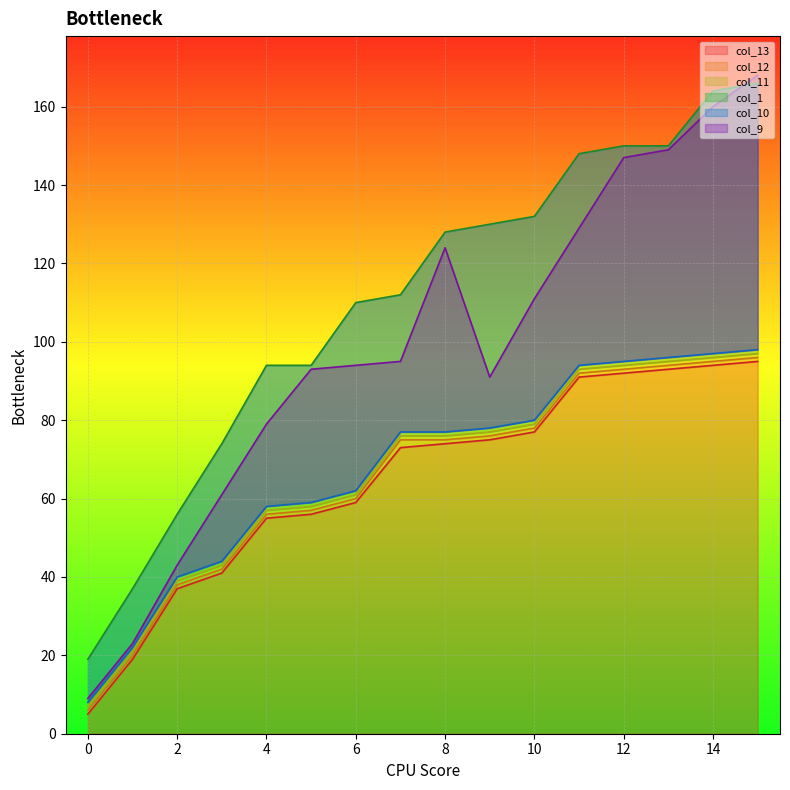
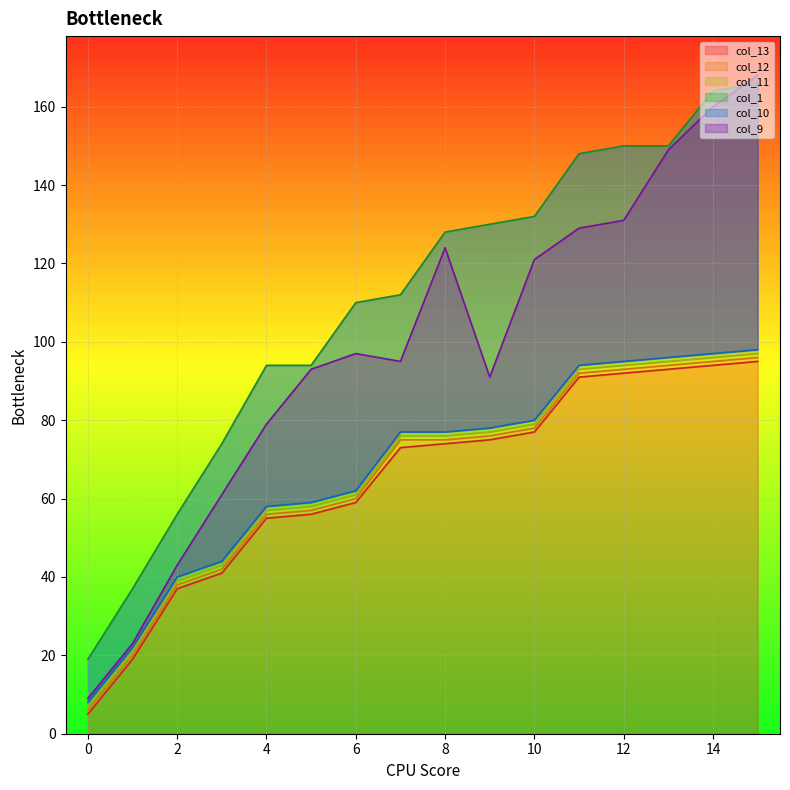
  {
    "col_9": {
      "0": 9,
      "2": 43,
      "4": 79,
-     "6": 94,
+     "6": 97,
      "8": 124,
-     "10": 111,
-     "12": 147
+     "10": 121,
+     "12": 131
    }
  }
